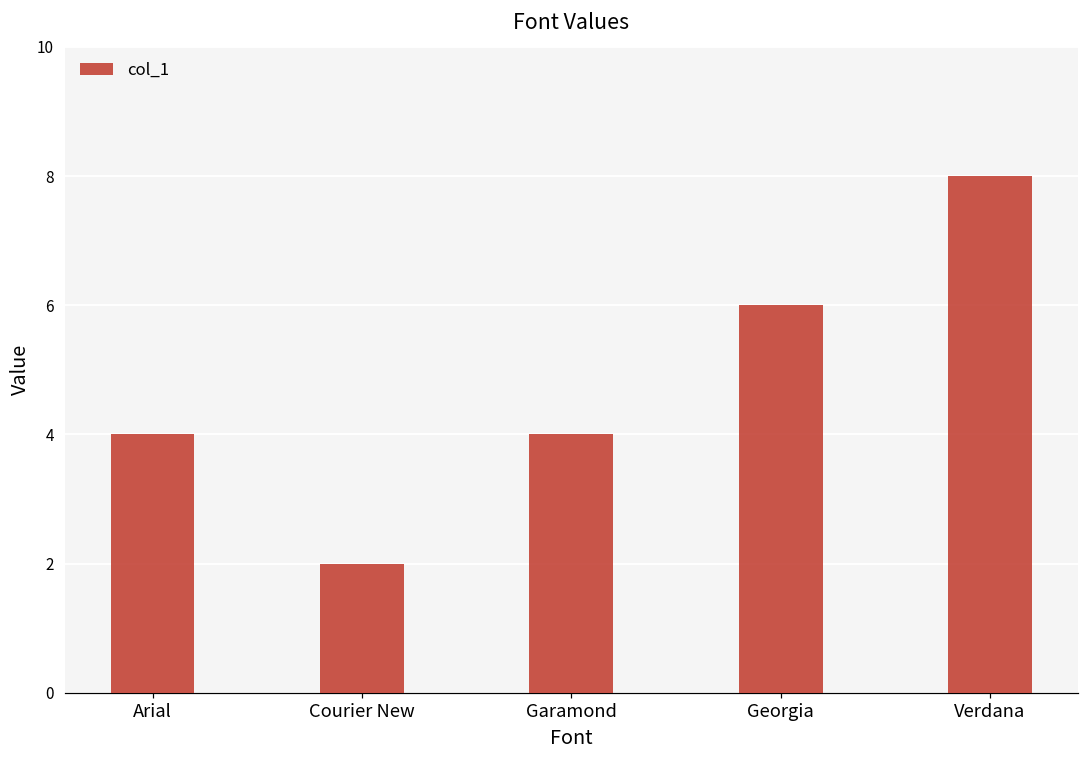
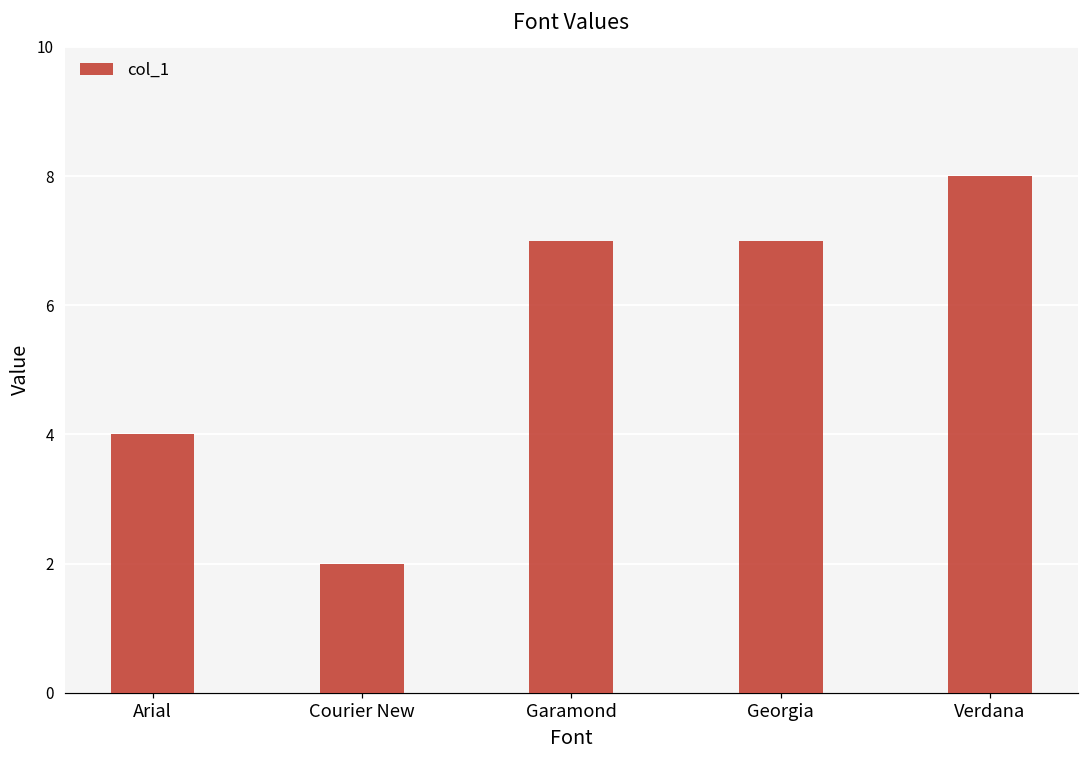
  {
    "Arial": 4,
    "Courier New": 2,
-   "Garamond": 4,
-   "Georgia": 6,
+   "Garamond": 7,
+   "Georgia": 7,
    "Verdana": 8
  }
